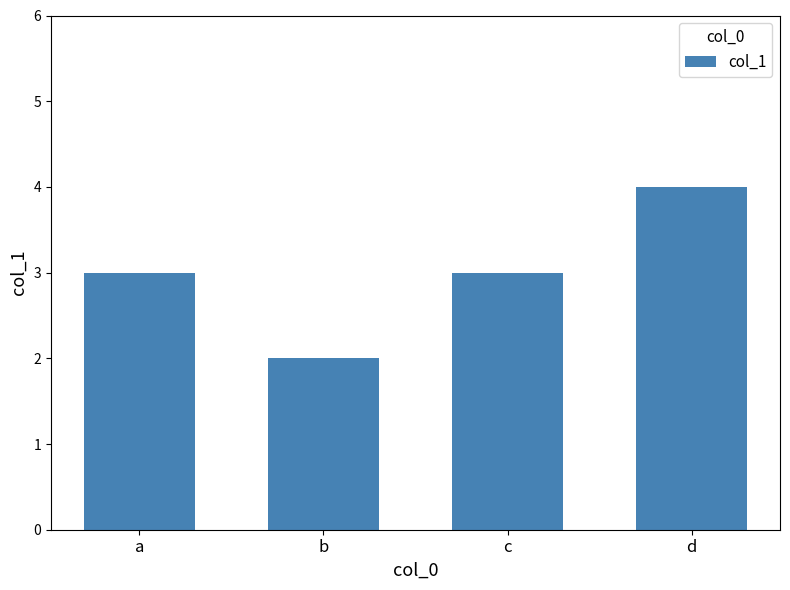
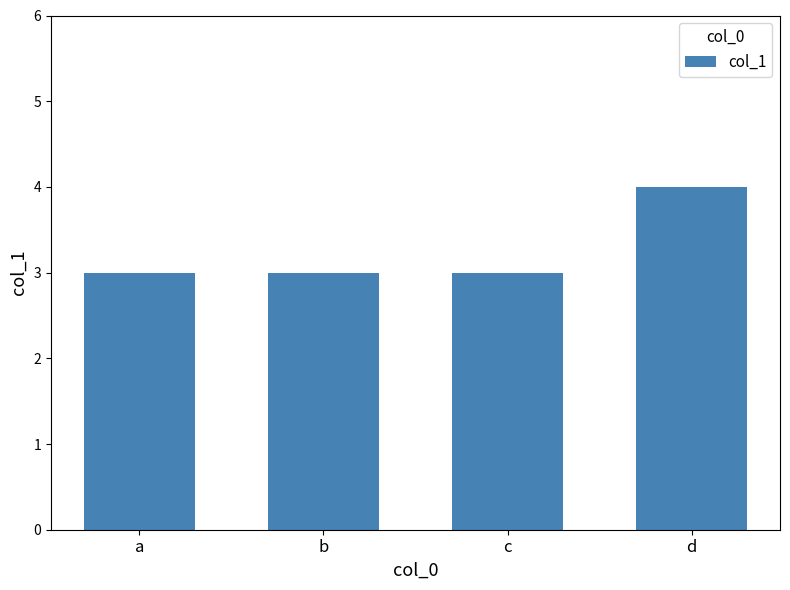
  {
    "a": 3,
-   "b": 2,
+   "b": 3,
    "c": 3,
    "d": 4
  }
